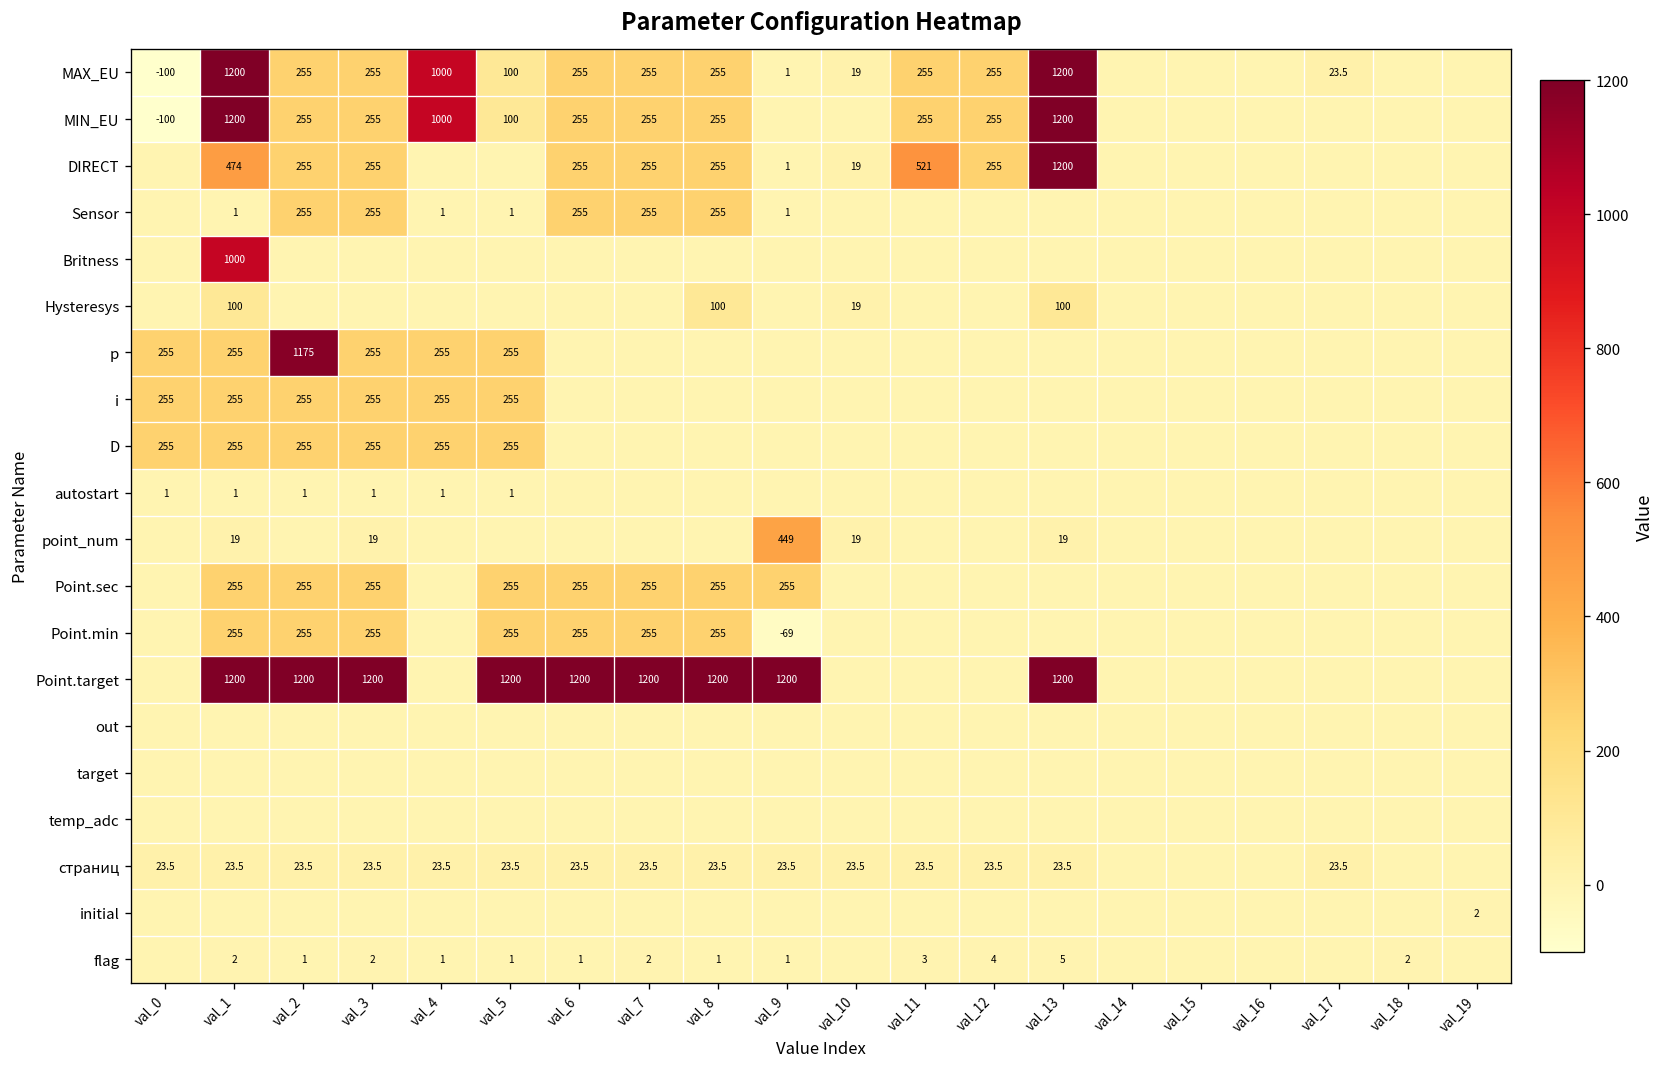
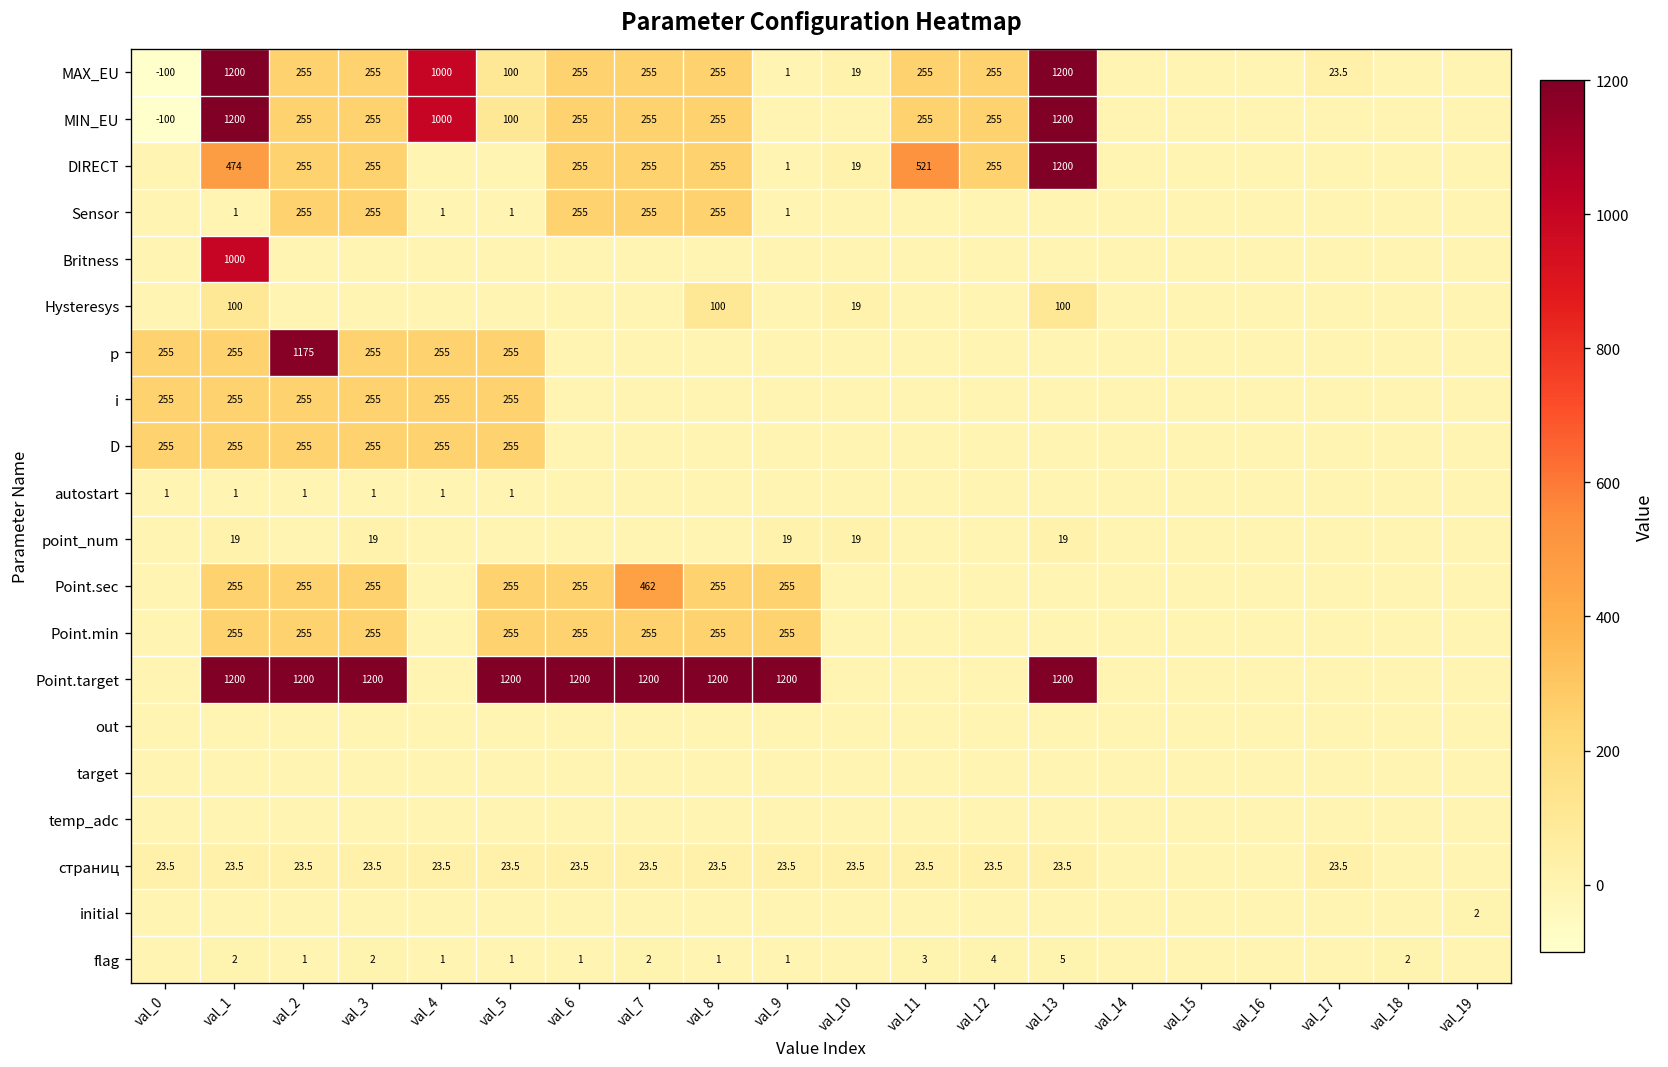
  {
    "MAX_EU": {
      "val_0": -100,
      "val_1": 1200,
      "val_2": 255,
      "val_3": 255,
      "val_4": 1000,
      "val_5": 100,
      "val_6": 255,
      "val_7": 255,
      "val_8": 255,
      "val_9": 1,
      "val_10": 19,
      "val_11": 255,
      "val_12": 255,
      "val_13": 1200,
      "val_17": 23.5
    },
    "MIN_EU": {
      "val_0": -100,
      "val_1": 1200,
      "val_2": 255,
      "val_3": 255,
      "val_4": 1000,
      "val_5": 100,
      "val_6": 255,
      "val_7": 255,
      "val_8": 255,
      "val_11": 255,
      "val_12": 255,
      "val_13": 1200
    },
    "DIRECT": {
      "val_1": 474,
      "val_2": 255,
      "val_3": 255,
      "val_6": 255,
      "val_7": 255,
      "val_8": 255,
      "val_9": 1,
      "val_10": 19,
      "val_11": 521,
      "val_12": 255,
      "val_13": 1200
    },
    "Sensor": {
      "val_1": 1,
      "val_2": 255,
      "val_3": 255,
      "val_4": 1,
      "val_5": 1,
      "val_6": 255,
      "val_7": 255,
      "val_8": 255,
      "val_9": 1
    },
    "Britness": {
      "val_1": 1000
    },
    "Hysteresys": {
      "val_1": 100,
      "val_8": 100,
      "val_10": 19,
      "val_13": 100
    },
    "p": {
      "val_0": 255,
      "val_1": 255,
      "val_2": 1175,
      "val_3": 255,
      "val_4": 255,
      "val_5": 255
    },
    "i": {
      "val_0": 255,
      "val_1": 255,
      "val_2": 255,
      "val_3": 255,
      "val_4": 255,
      "val_5": 255
    },
    "D": {
      "val_0": 255,
      "val_1": 255,
      "val_2": 255,
      "val_3": 255,
      "val_4": 255,
      "val_5": 255
    },
    "autostart": {
      "val_0": 1,
      "val_1": 1,
      "val_2": 1,
      "val_3": 1,
      "val_4": 1,
      "val_5": 1
    },
    "point_num": {
      "val_1": 19,
      "val_3": 19,
-     "val_9": 449,
+     "val_9": 19,
      "val_10": 19,
      "val_13": 19
    },
    "Point.sec": {
      "val_1": 255,
      "val_2": 255,
      "val_3": 255,
      "val_5": 255,
      "val_6": 255,
-     "val_7": 255,
+     "val_7": 462,
      "val_8": 255,
      "val_9": 255
    },
    "Point.min": {
      "val_1": 255,
      "val_2": 255,
      "val_3": 255,
      "val_5": 255,
      "val_6": 255,
      "val_7": 255,
      "val_8": 255,
-     "val_9": -69
+     "val_9": 255
    },
    "Point.target": {
      "val_1": 1200,
      "val_2": 1200,
      "val_3": 1200,
      "val_5": 1200,
      "val_6": 1200,
      "val_7": 1200,
      "val_8": 1200,
      "val_9": 1200,
      "val_13": 1200
    },
    "страниц": {
      "val_0": 23.5,
      "val_1": 23.5,
      "val_2": 23.5,
      "val_3": 23.5,
      "val_4": 23.5,
      "val_5": 23.5,
      "val_6": 23.5,
      "val_7": 23.5,
      "val_8": 23.5,
      "val_9": 23.5,
      "val_10": 23.5,
      "val_11": 23.5,
      "val_12": 23.5,
      "val_13": 23.5,
      "val_17": 23.5
    },
    "initial": {
      "val_19": 2
    },
    "flag": {
      "val_1": 2,
      "val_2": 1,
      "val_3": 2,
      "val_4": 1,
      "val_5": 1,
      "val_6": 1,
      "val_7": 2,
      "val_8": 1,
      "val_9": 1,
      "val_11": 3,
      "val_12": 4,
      "val_13": 5,
      "val_18": 2
    }
  }
